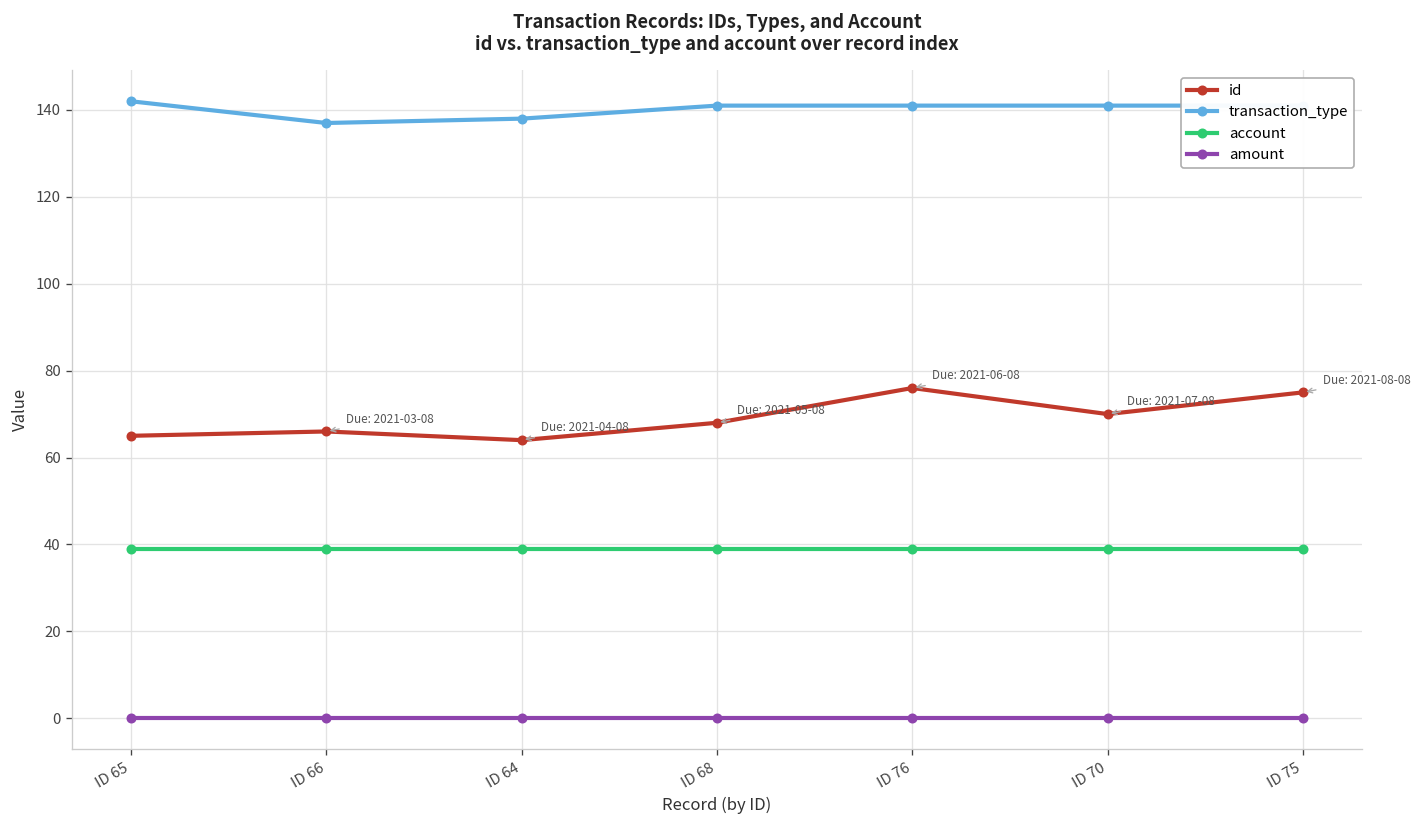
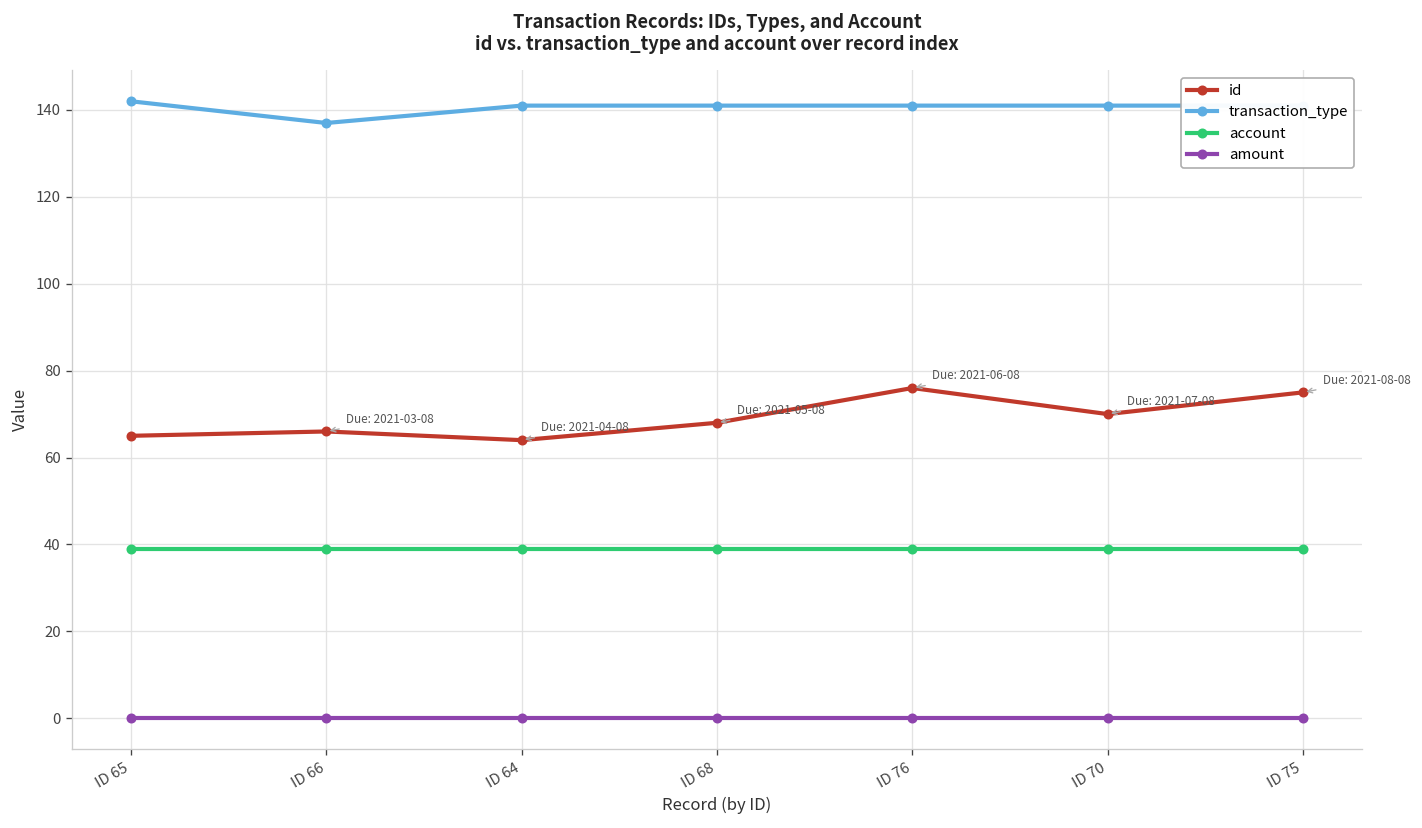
  {
    "id": {
      "ID 65": 65
    },
    "transaction_type": {
      "ID 65": 142,
      "ID 66": 137,
-     "ID 64": 138,
+     "ID 64": 141,
      "ID 68": 141,
      "ID 76": 141,
      "ID 70": 141
    },
    "account": {
      "ID 65": 39,
      "ID 66": 39,
      "ID 64": 39,
      "ID 68": 39,
      "ID 76": 39,
      "ID 70": 39,
      "ID 75": 39
    },
    "amount": {
      "ID 65": 0,
      "ID 66": 0,
      "ID 64": 0,
      "ID 68": 0,
      "ID 76": 0,
      "ID 70": 0,
      "ID 75": 0
    }
  }
